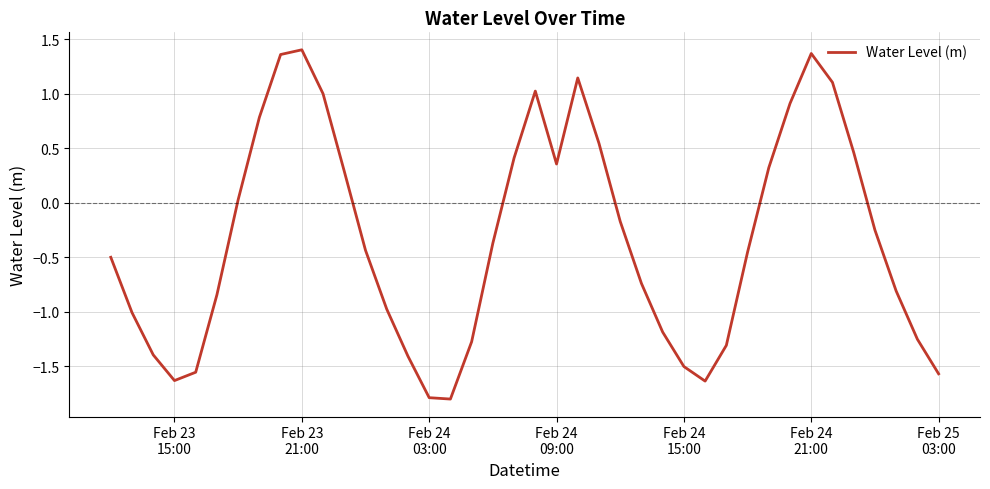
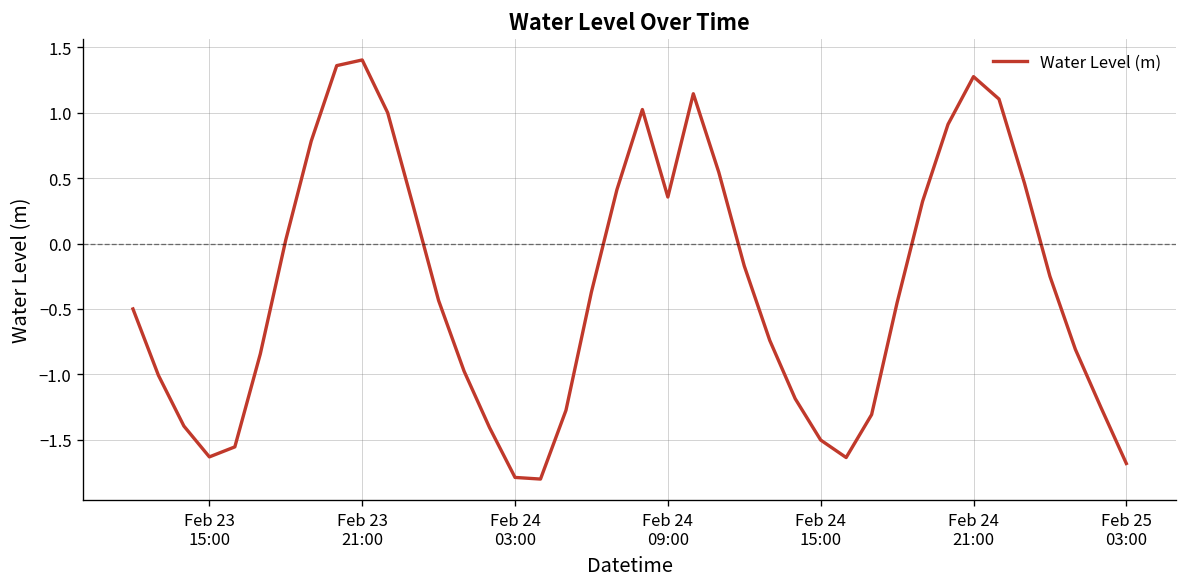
  {
    "Feb 23 15:00": -1.63,
    "Feb 23 21:00": 1.40,
    "Feb 24 03:00": -1.79,
    "Feb 24 09:00": 0.36,
    "Feb 24 15:00": -1.50,
-   "Feb 24 21:00": 1.37,
-   "Feb 25 03:00": -1.57
+   "Feb 24 21:00": 1.28,
+   "Feb 25 03:00": -1.68
  }
